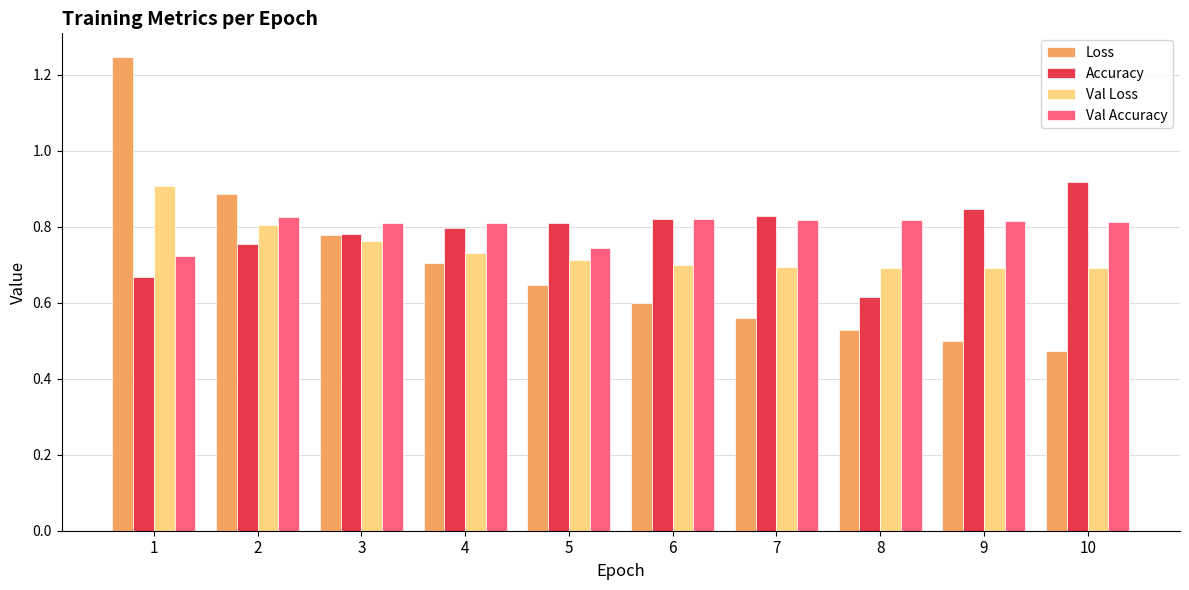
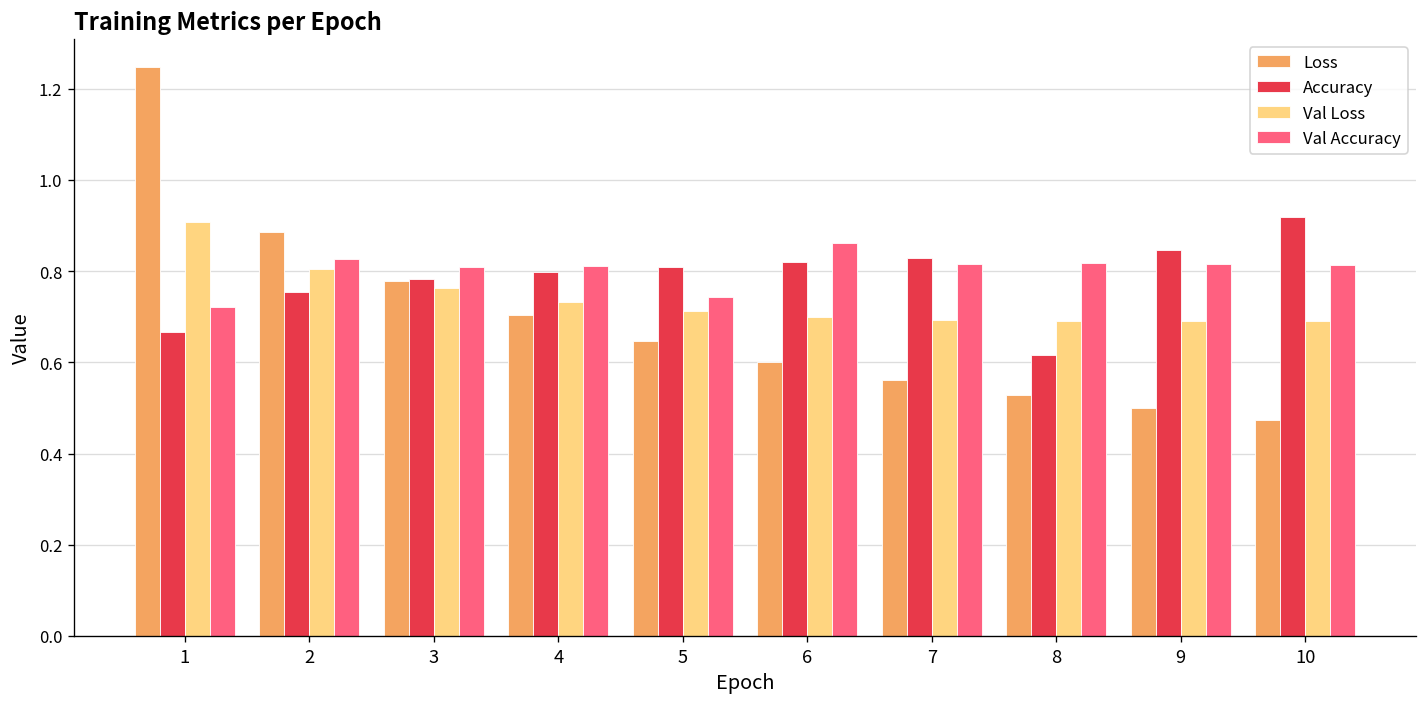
  {
    "Accuracy": {
      "1": 0.67,
      "2": 0.75,
      "3": 0.78,
      "4": 0.80,
      "5": 0.81,
      "6": 0.82,
      "7": 0.83,
      "8": 0.62,
      "9": 0.85,
      "10": 0.92
    },
    "Val Accuracy": {
      "1": 0.72,
      "2": 0.83,
      "3": 0.81,
      "4": 0.81,
      "5": 0.74,
-     "6": 0.82,
+     "6": 0.86,
      "7": 0.82,
      "8": 0.82,
      "9": 0.82,
      "10": 0.81
    }
  }
